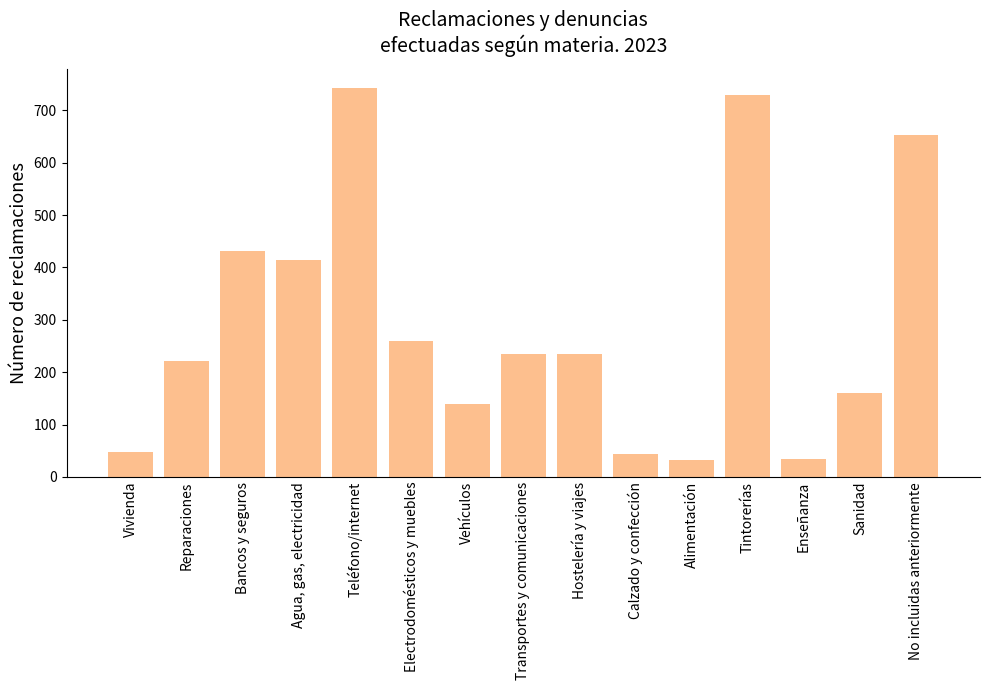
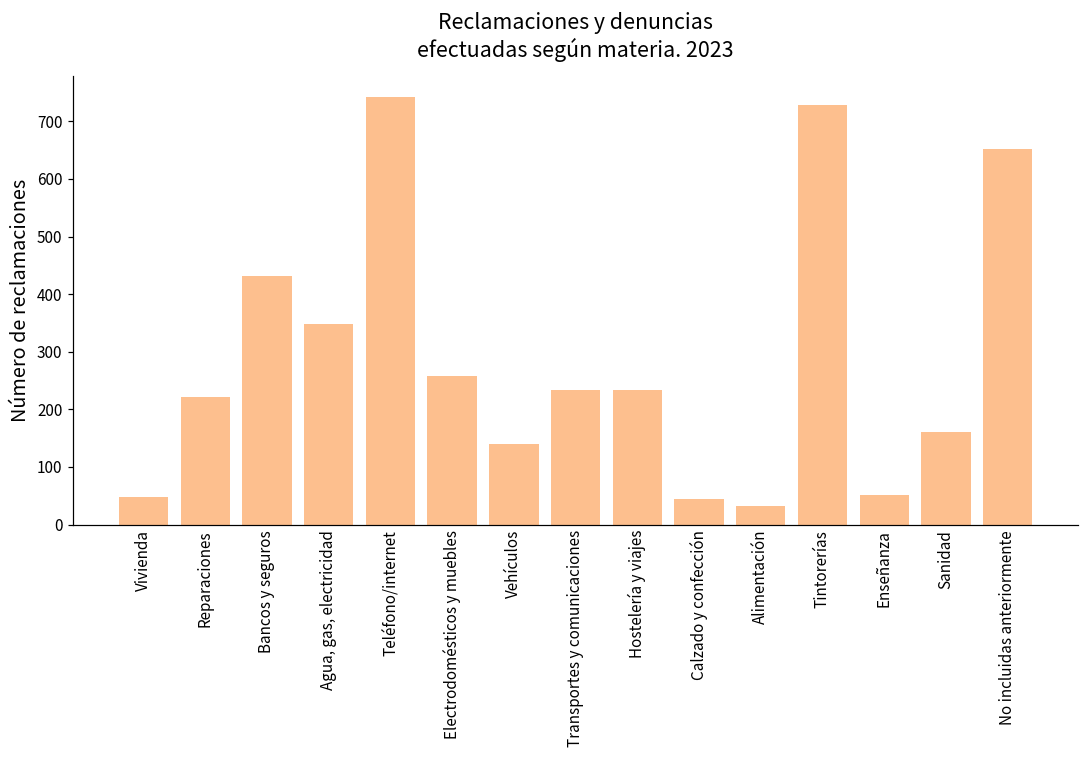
  {
    "Vivienda": 50,
    "Reparaciones": 220,
    "Bancos y seguros": 430,
-   "Agua, gas, electricidad": 410,
+   "Agua, gas, electricidad": 350,
    "Teléfono/internet": 740,
    "Electrodomésticos y muebles": 260,
    "Vehículos": 140,
    "Transportes y comunicaciones": 230,
    "Hostelería y viajes": 230,
    "Calzado y confección": 40,
    "Alimentación": 30,
    "Tintorerías": 730,
-   "Enseñanza": 30,
+   "Enseñanza": 50,
    "Sanidad": 160,
    "No incluidas anteriormente": 650
  }
